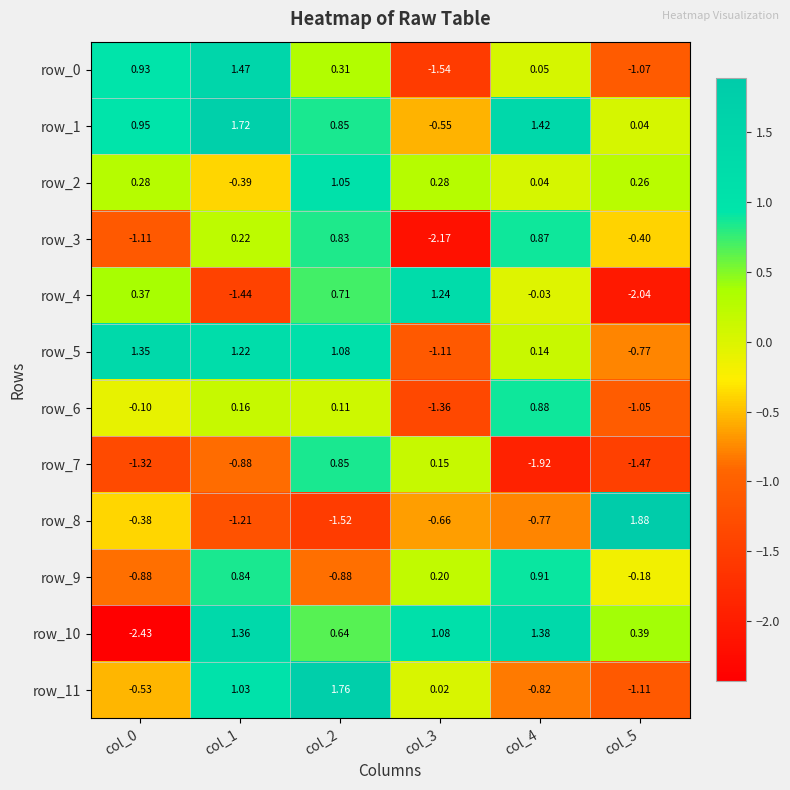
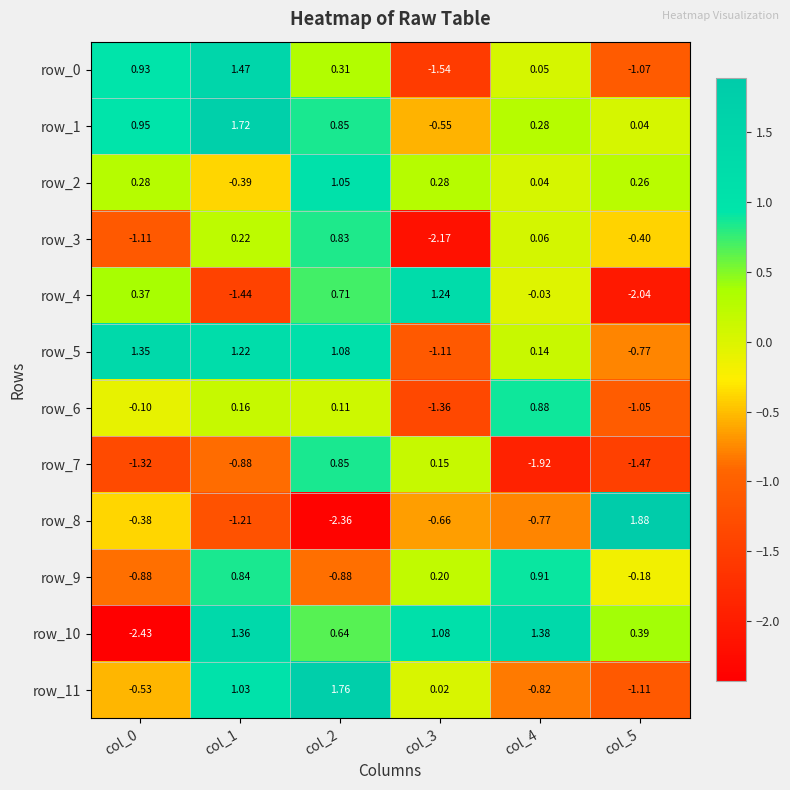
  {
    "row_0": {
      "col_0": 0.93,
      "col_1": 1.47,
      "col_2": 0.31,
      "col_3": -1.54,
      "col_4": 0.05,
      "col_5": -1.07
    },
    "row_1": {
      "col_0": 0.95,
      "col_1": 1.72,
      "col_2": 0.85,
      "col_3": -0.55,
-     "col_4": 1.42,
+     "col_4": 0.28,
      "col_5": 0.04
    },
    "row_2": {
      "col_0": 0.28,
      "col_1": -0.39,
      "col_2": 1.05,
      "col_3": 0.28,
      "col_4": 0.04,
      "col_5": 0.26
    },
    "row_3": {
      "col_0": -1.11,
      "col_1": 0.22,
      "col_2": 0.83,
      "col_3": -2.17,
-     "col_4": 0.87,
+     "col_4": 0.06,
      "col_5": -0.40
    },
    "row_4": {
      "col_0": 0.37,
      "col_1": -1.44,
      "col_2": 0.71,
      "col_3": 1.24,
      "col_4": -0.03,
      "col_5": -2.04
    },
    "row_5": {
      "col_0": 1.35,
      "col_1": 1.22,
      "col_2": 1.08,
      "col_3": -1.11,
      "col_4": 0.14,
      "col_5": -0.77
    },
    "row_6": {
      "col_0": -0.10,
      "col_1": 0.16,
      "col_2": 0.11,
      "col_3": -1.36,
      "col_4": 0.88,
      "col_5": -1.05
    },
    "row_7": {
      "col_0": -1.32,
      "col_1": -0.88,
      "col_2": 0.85,
      "col_3": 0.15,
      "col_4": -1.92,
      "col_5": -1.47
    },
    "row_8": {
      "col_0": -0.38,
      "col_1": -1.21,
-     "col_2": -1.52,
+     "col_2": -2.36,
      "col_3": -0.66,
      "col_4": -0.77,
      "col_5": 1.88
    },
    "row_9": {
      "col_0": -0.88,
      "col_1": 0.84,
      "col_2": -0.88,
      "col_3": 0.20,
      "col_4": 0.91,
      "col_5": -0.18
    },
    "row_10": {
      "col_0": -2.43,
      "col_1": 1.36,
      "col_2": 0.64,
      "col_3": 1.08,
      "col_4": 1.38,
      "col_5": 0.39
    },
    "row_11": {
      "col_0": -0.53,
      "col_1": 1.03,
      "col_2": 1.76,
      "col_3": 0.02,
      "col_4": -0.82,
      "col_5": -1.11
    }
  }
